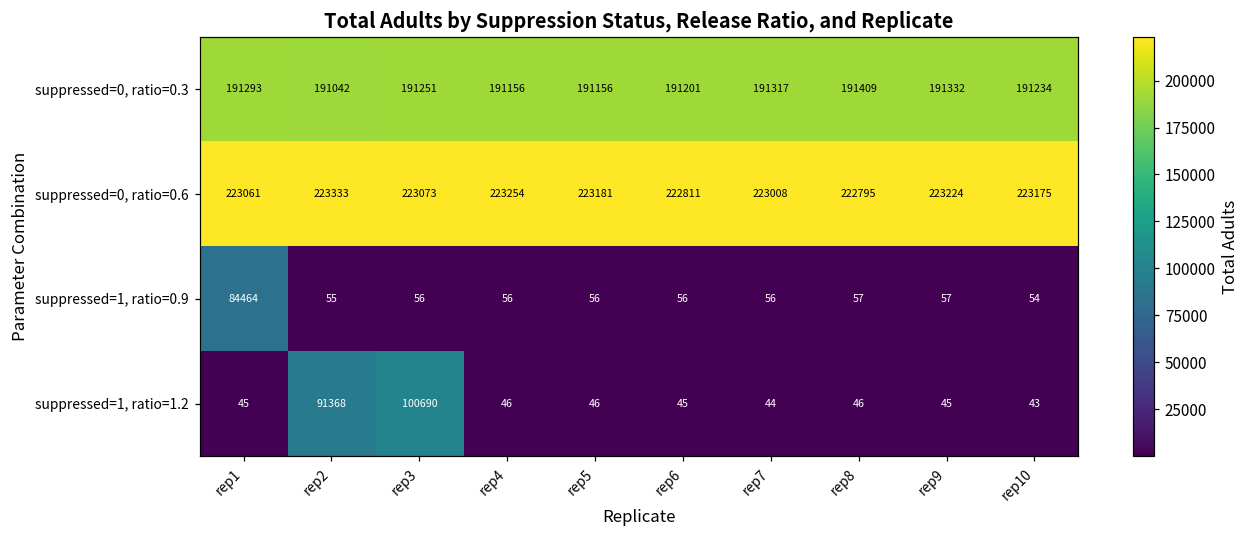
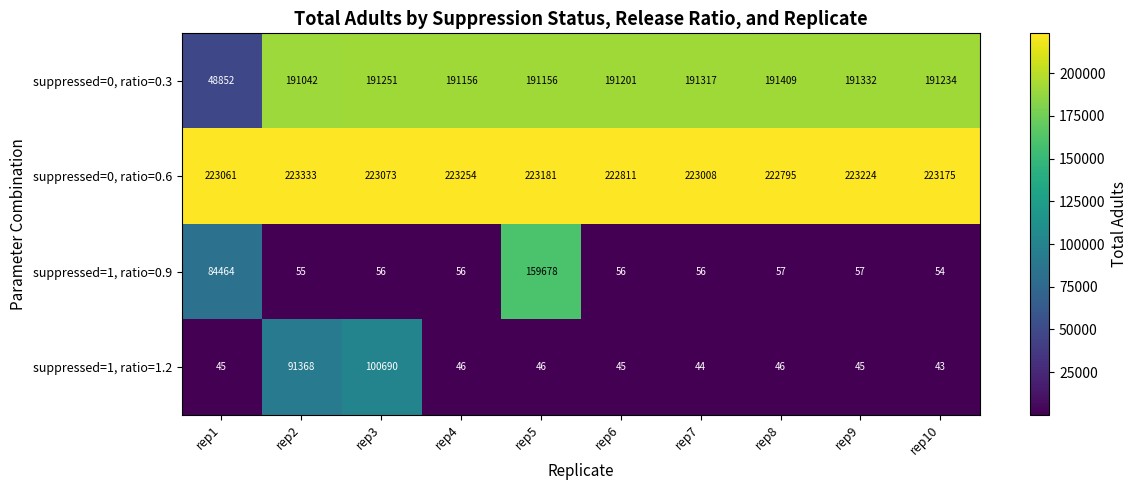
  {
    "suppressed=0, ratio=0.3": {
-     "rep1": 191293,
+     "rep1": 48852,
      "rep2": 191042,
      "rep3": 191251,
      "rep4": 191156,
      "rep5": 191156,
      "rep6": 191201,
      "rep7": 191317,
      "rep8": 191409,
      "rep9": 191332,
      "rep10": 191234
    },
    "suppressed=0, ratio=0.6": {
      "rep1": 223061,
      "rep2": 223333,
      "rep3": 223073,
      "rep4": 223254,
      "rep5": 223181,
      "rep6": 222811,
      "rep7": 223008,
      "rep8": 222795,
      "rep9": 223224,
      "rep10": 223175
    },
    "suppressed=1, ratio=0.9": {
      "rep1": 84464,
      "rep2": 55,
      "rep3": 56,
      "rep4": 56,
-     "rep5": 56,
+     "rep5": 159678,
      "rep6": 56,
      "rep7": 56,
      "rep8": 57,
      "rep9": 57,
      "rep10": 54
    },
    "suppressed=1, ratio=1.2": {
      "rep1": 45,
      "rep2": 91368,
      "rep3": 100690,
      "rep4": 46,
      "rep5": 46,
      "rep6": 45,
      "rep7": 44,
      "rep8": 46,
      "rep9": 45,
      "rep10": 43
    }
  }
